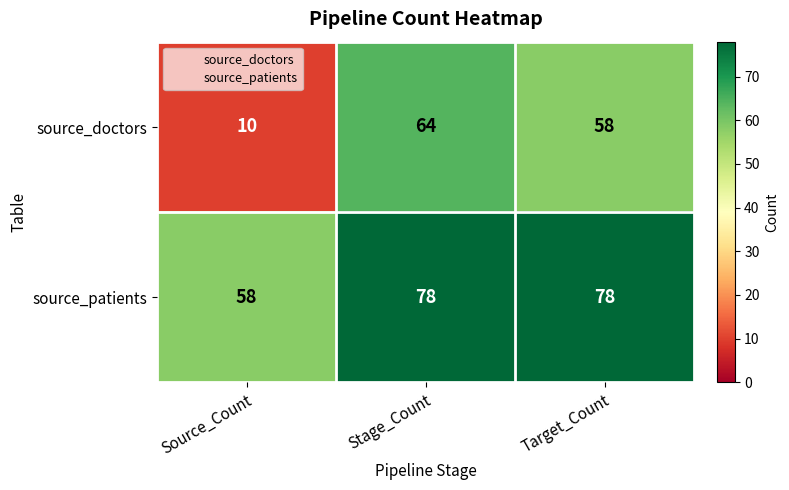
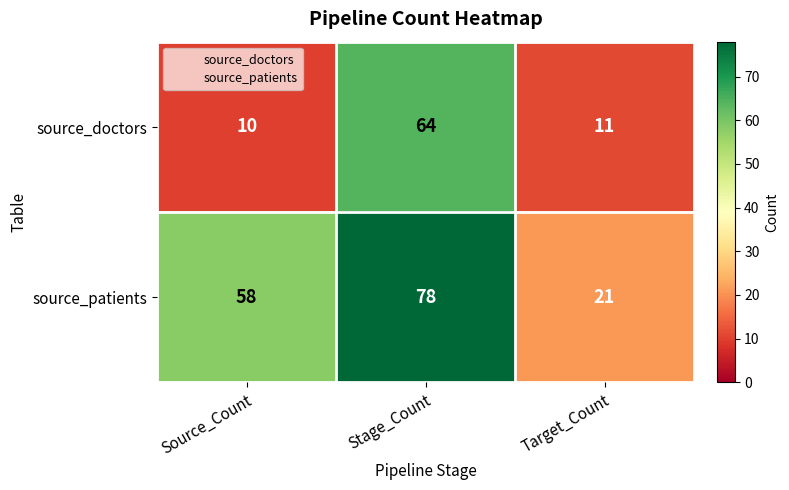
  {
    "source_doctors": {
      "Source_Count": 10,
      "Stage_Count": 64,
-     "Target_Count": 58
+     "Target_Count": 11
    },
    "source_patients": {
      "Source_Count": 58,
      "Stage_Count": 78,
-     "Target_Count": 78
+     "Target_Count": 21
    }
  }
